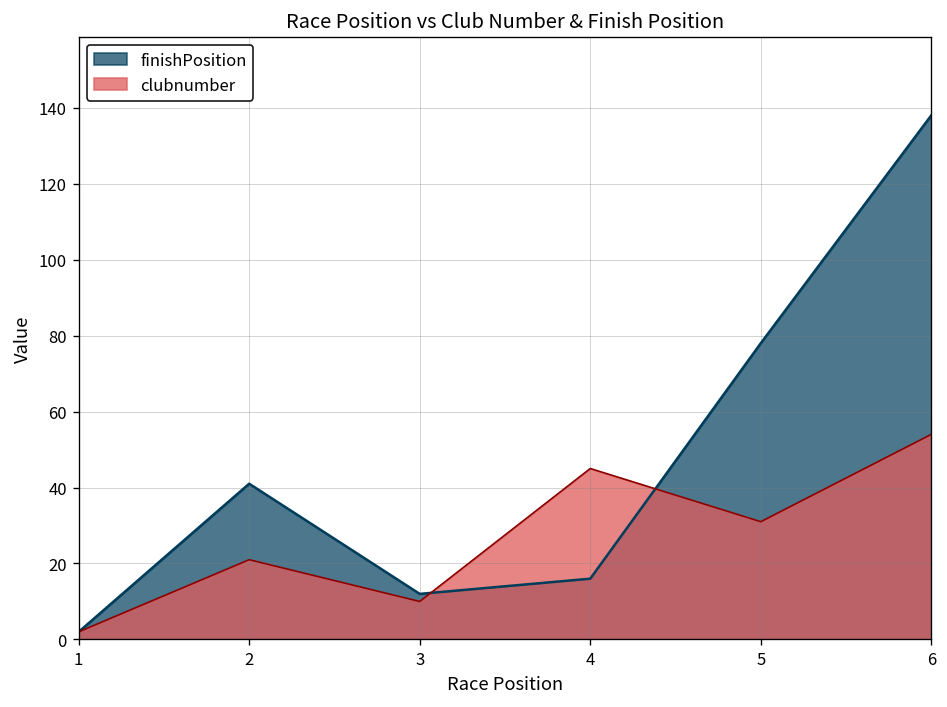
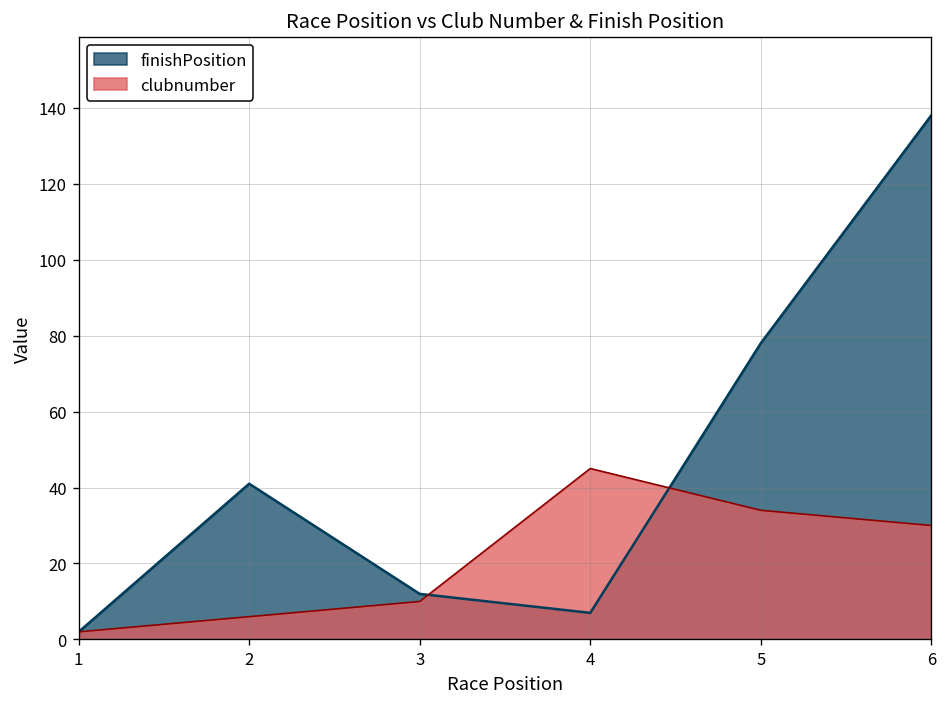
  {
    "finishPosition": {
      "2": 41,
      "3": 12,
-     "4": 16,
+     "4": 7,
      "5": 78,
      "6": 138
    },
    "clubnumber": {
-     "2": 21,
+     "2": 6,
      "3": 10,
      "4": 45,
-     "5": 31,
-     "6": 54
+     "5": 34,
+     "6": 30
    }
  }
